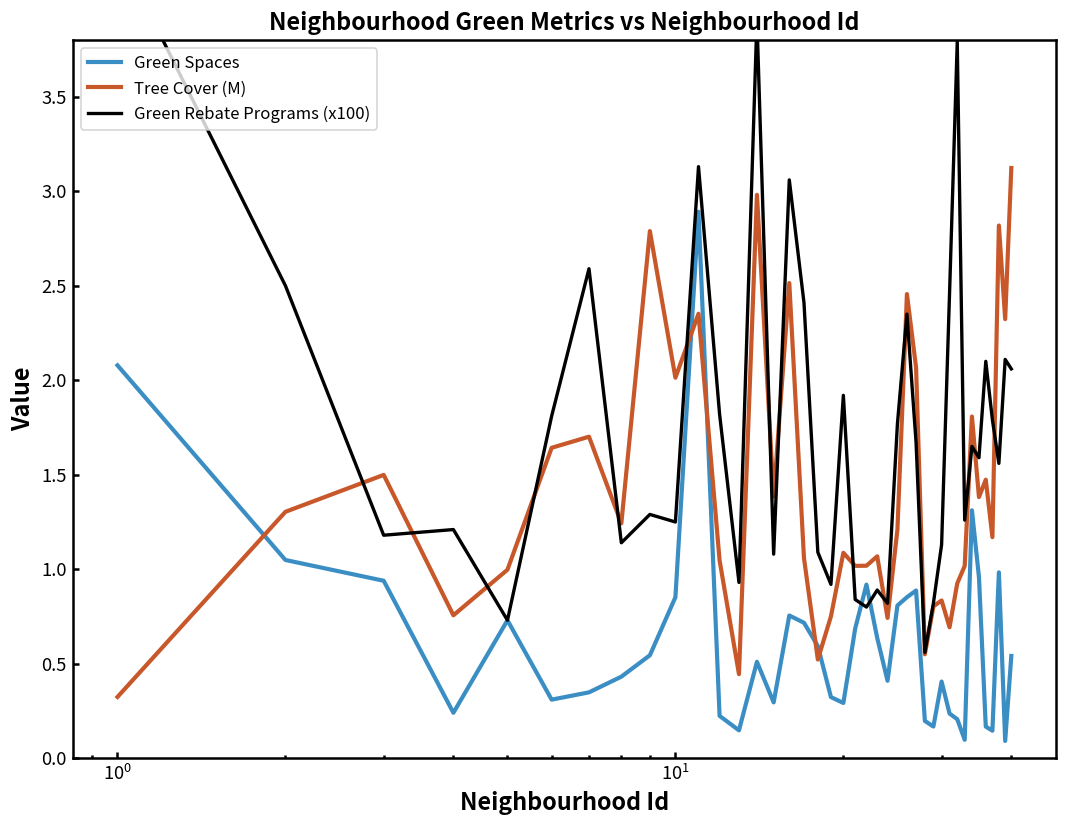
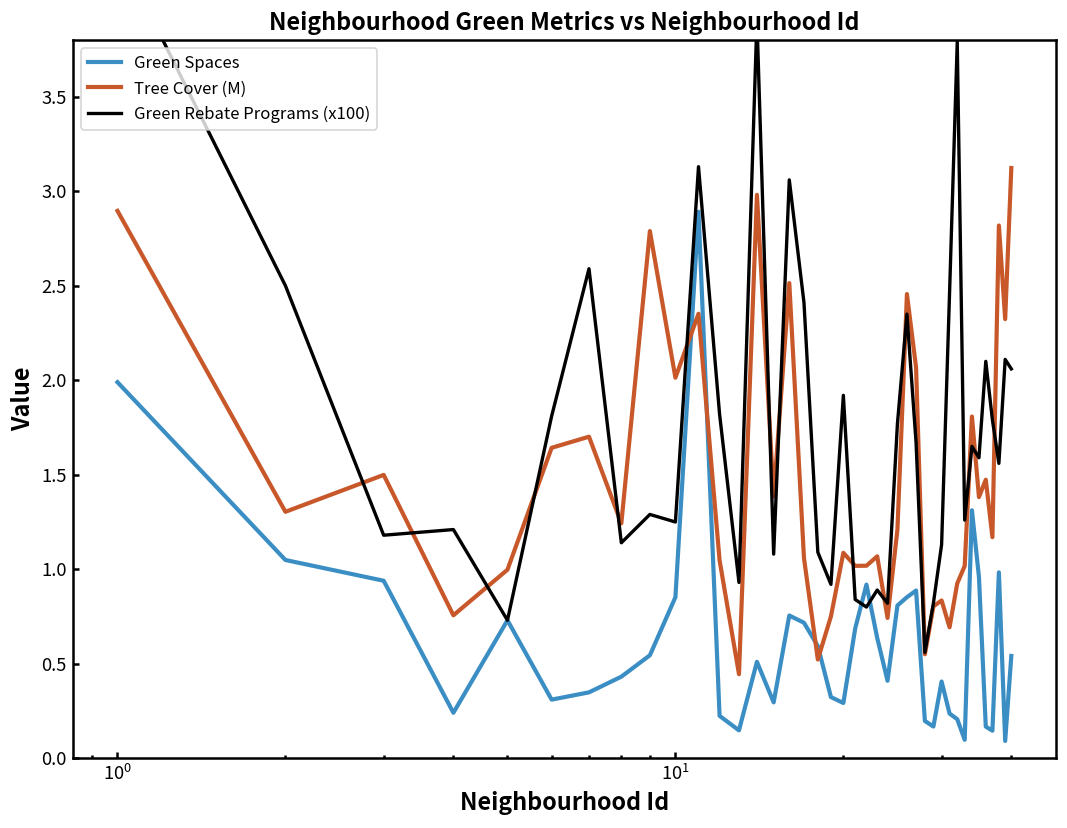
  {
    "Green Spaces": {
-     "10^0": 2.08,
+     "10^0": 1.99,
      "10^1": 0.85
    },
    "Tree Cover (M)": {
-     "10^0": 0.32,
+     "10^0": 2.90,
      "10^1": 2.01
    },
    "Green Rebate Programs (x100)": {
      "10^1": 1.25
    }
  }
